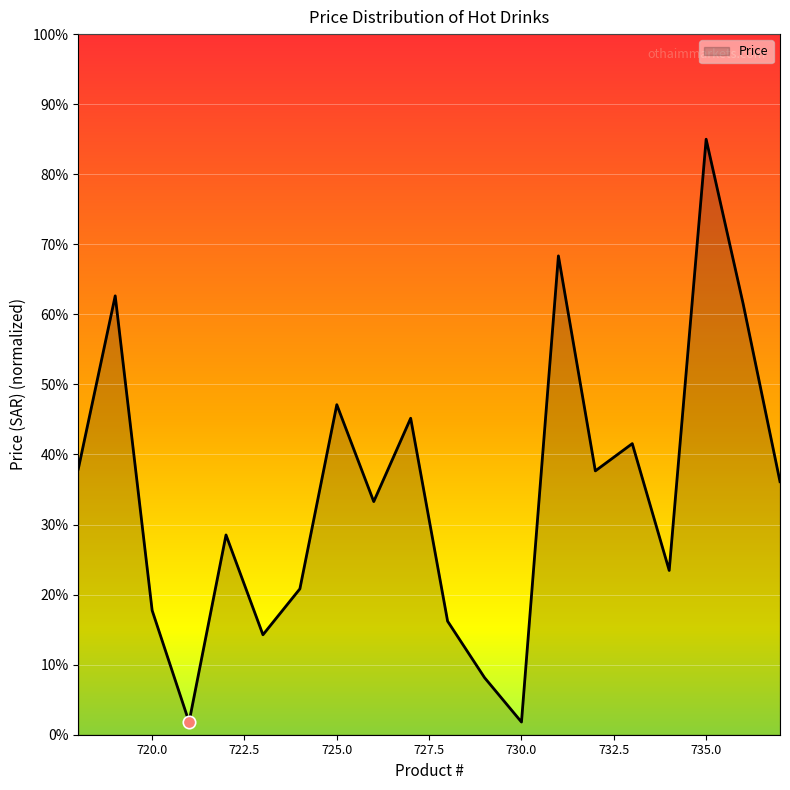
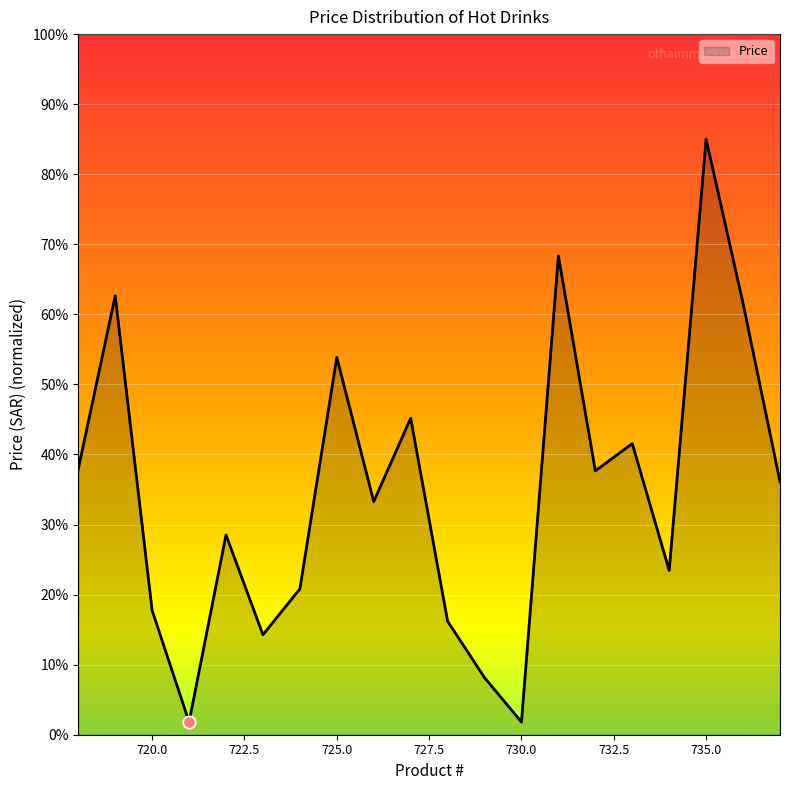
  {
    "Price": {
      "720.0": "18%",
-     "725.0": "47%",
+     "725.0": "54%",
      "730.0": "2%",
      "735.0": "85%"
    }
  }
